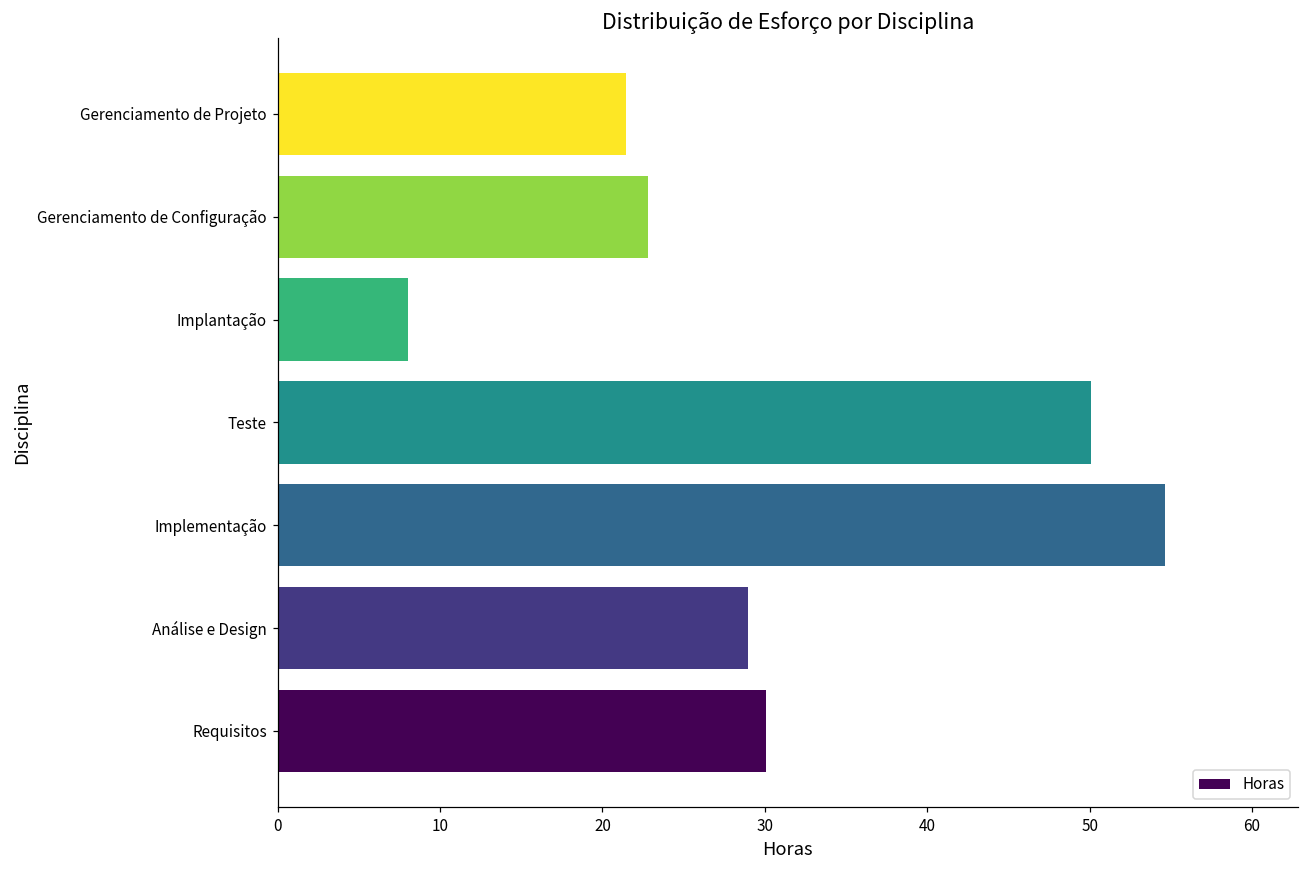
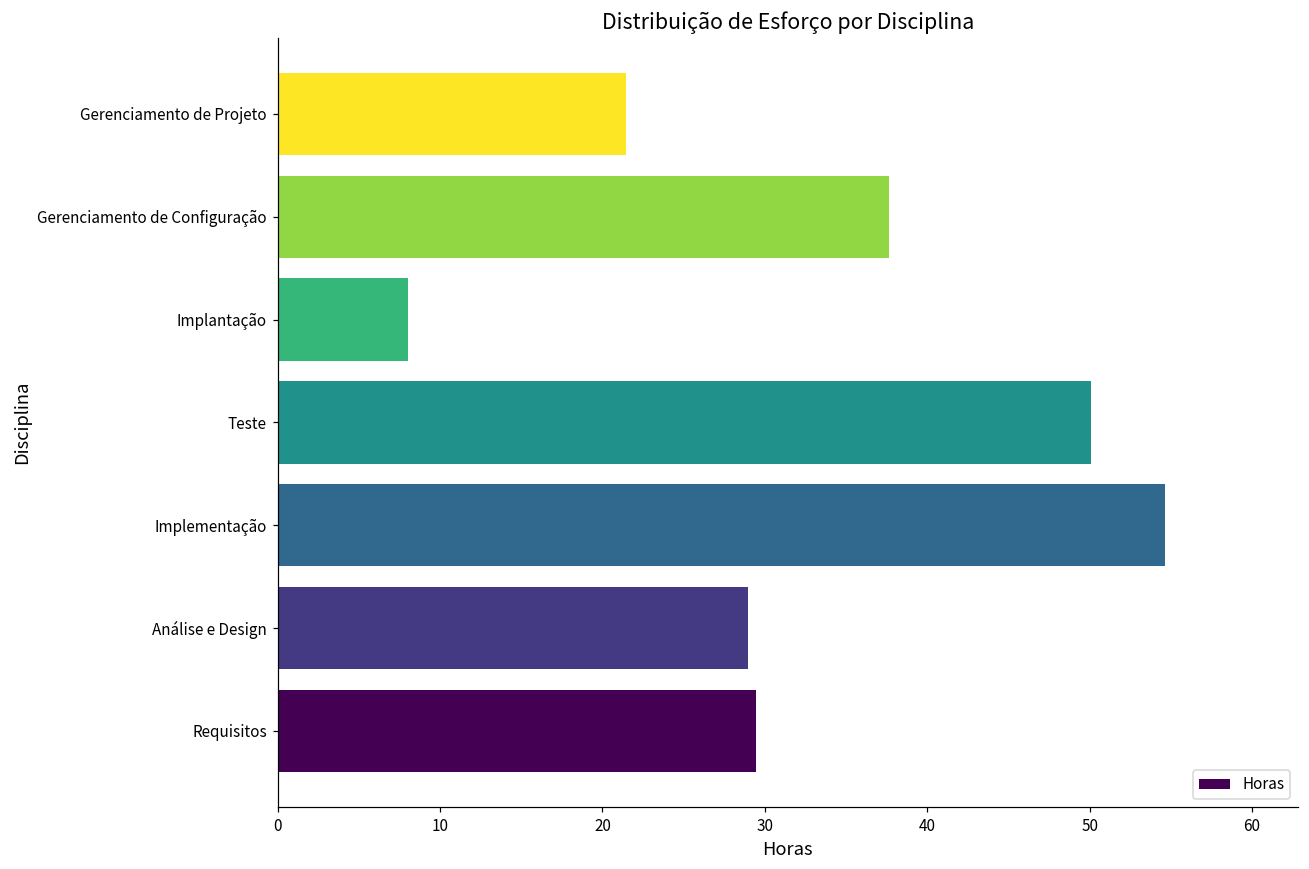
  {
    "Gerenciamento de Projeto": 21.4,
-   "Gerenciamento de Configuração": 22.8,
+   "Gerenciamento de Configuração": 37.7,
    "Implantação": 8.0,
    "Teste": 50.1,
    "Implementação": 54.6,
    "Análise e Design": 29.0,
-   "Requisitos": 30.1
+   "Requisitos": 29.5
  }
